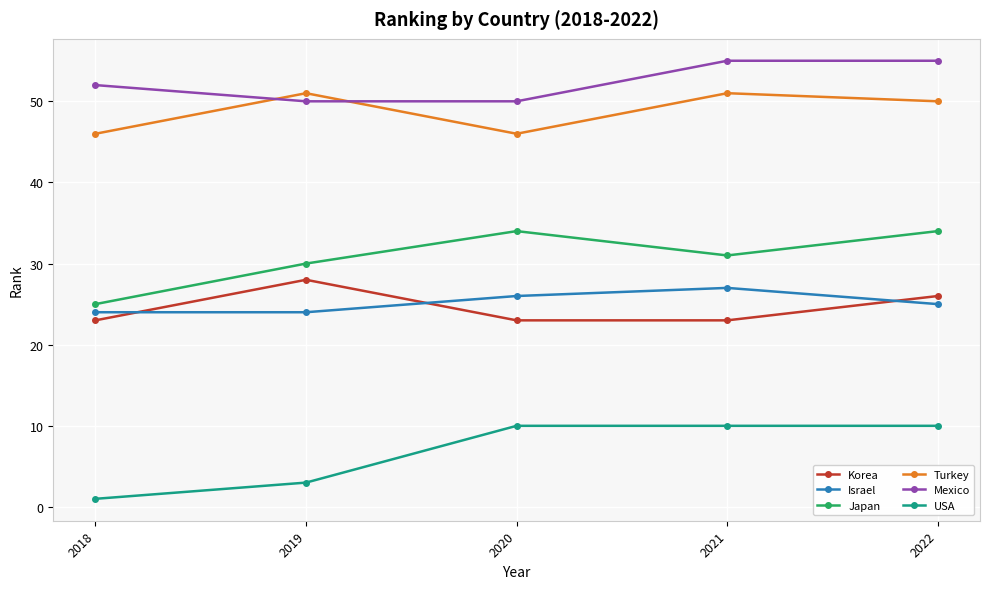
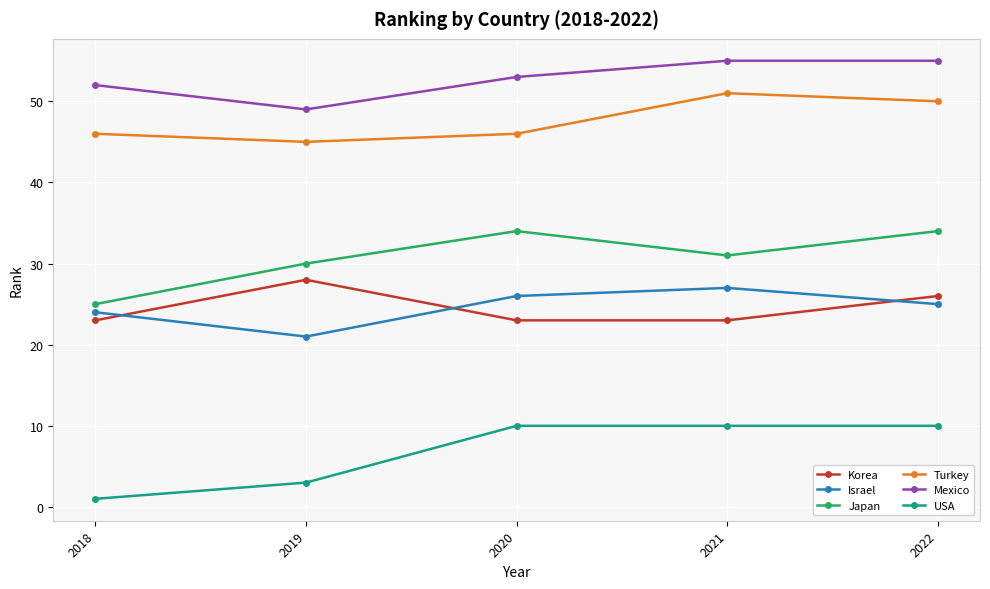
  {
    "Korea": {
      "2018": 23,
      "2019": 28,
      "2020": 23,
      "2021": 23,
      "2022": 26
    },
    "Israel": {
      "2018": 24,
-     "2019": 24,
+     "2019": 21,
      "2020": 26,
      "2021": 27,
      "2022": 25
    },
    "Turkey": {
      "2018": 46,
-     "2019": 51,
+     "2019": 45,
      "2020": 46,
      "2021": 51,
      "2022": 50
    },
    "Mexico": {
      "2018": 52,
-     "2019": 50,
-     "2020": 50,
+     "2019": 49,
+     "2020": 53,
      "2021": 55,
      "2022": 55
    }
  }
